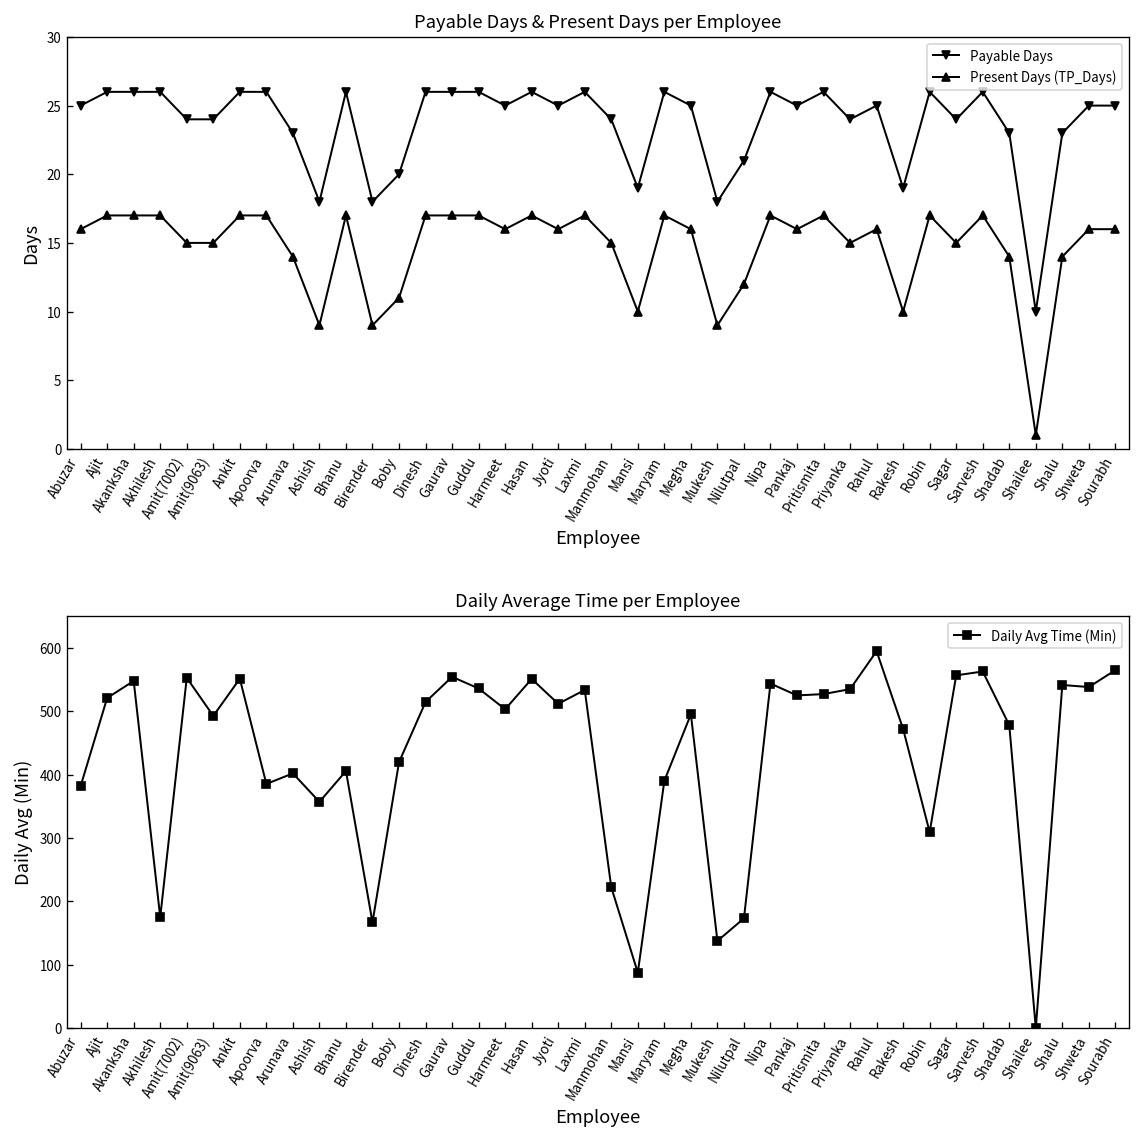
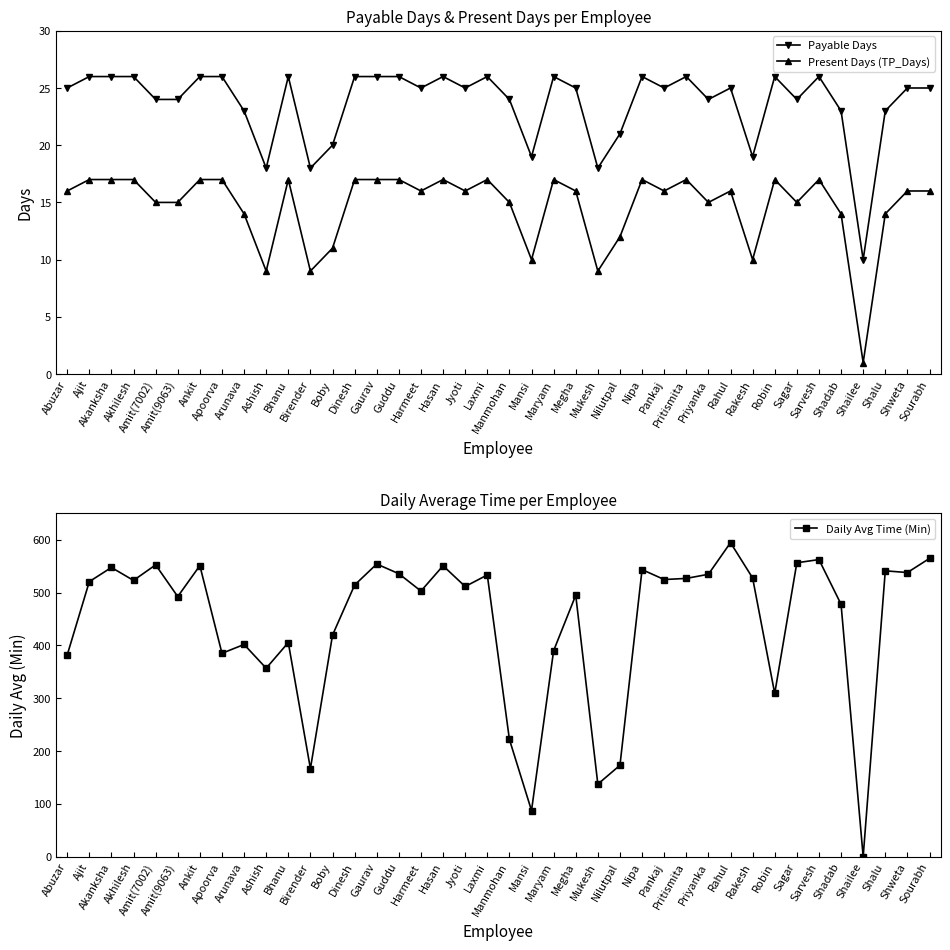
  {
    "Daily Average Time per Employee": {
      "Abuzar": 380,
      "Ajit": 520,
      "Akanksha": 550,
-     "Akhilesh": 170,
+     "Akhilesh": 520,
      "Amit(7002)": 550,
      "Amit(9063)": 490,
      "Ankit": 550,
      "Apoorva": 390,
      "Arunava": 400,
      "Ashish": 360,
      "Bhanu": 410,
      "Birender": 170,
      "Boby": 420,
      "Dinesh": 510,
      "Gaurav": 550,
      "Guddu": 540,
      "Harmeet": 500,
      "Hasan": 550,
      "Jyoti": 510,
      "Laxmi": 530,
      "Manmohan": 220,
      "Mansi": 90,
      "Maryam": 390,
      "Megha": 500,
      "Mukesh": 140,
      "Nilutpal": 170,
      "Nipa": 540,
      "Pankaj": 520,
      "Pritismita": 530,
      "Priyanka": 530,
      "Rahul": 590,
-     "Rakesh": 470,
+     "Rakesh": 530,
      "Robin": 310,
      "Sagar": 560,
      "Sarvesh": 560,
      "Shadab": 480,
      "Shailee": 0,
      "Shalu": 540,
      "Shweta": 540,
      "Sourabh": 560
    }
  }
